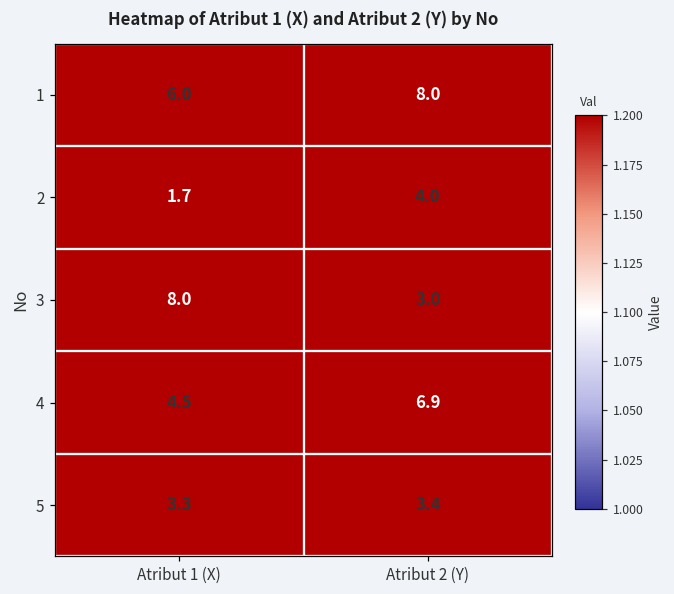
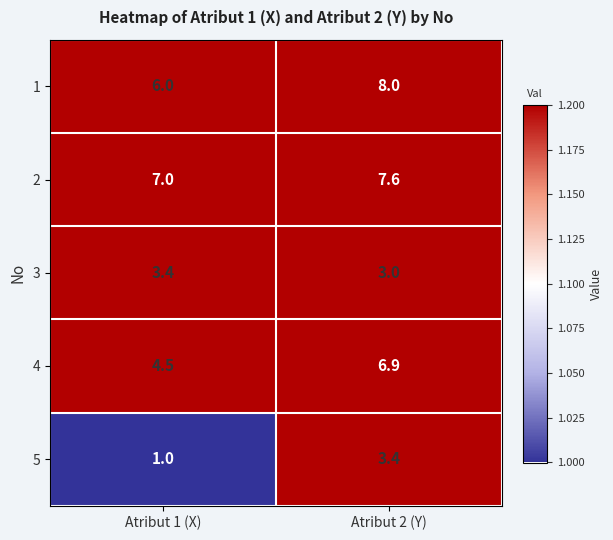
  {
    "1": {
      "Atribut 1 (X)": 6.0,
      "Atribut 2 (Y)": 8.0
    },
    "2": {
-     "Atribut 1 (X)": 1.7,
-     "Atribut 2 (Y)": 4.0
+     "Atribut 1 (X)": 7.0,
+     "Atribut 2 (Y)": 7.6
    },
    "3": {
-     "Atribut 1 (X)": 8.0,
+     "Atribut 1 (X)": 3.4,
      "Atribut 2 (Y)": 3.0
    },
    "4": {
      "Atribut 1 (X)": 4.5,
      "Atribut 2 (Y)": 6.9
    },
    "5": {
-     "Atribut 1 (X)": 3.3,
+     "Atribut 1 (X)": 1.0,
      "Atribut 2 (Y)": 3.4
    }
  }
